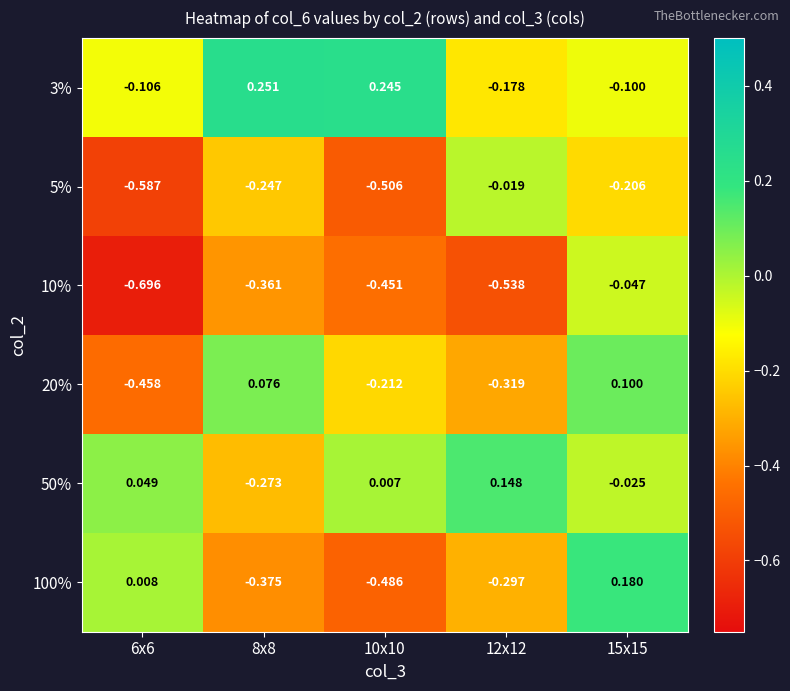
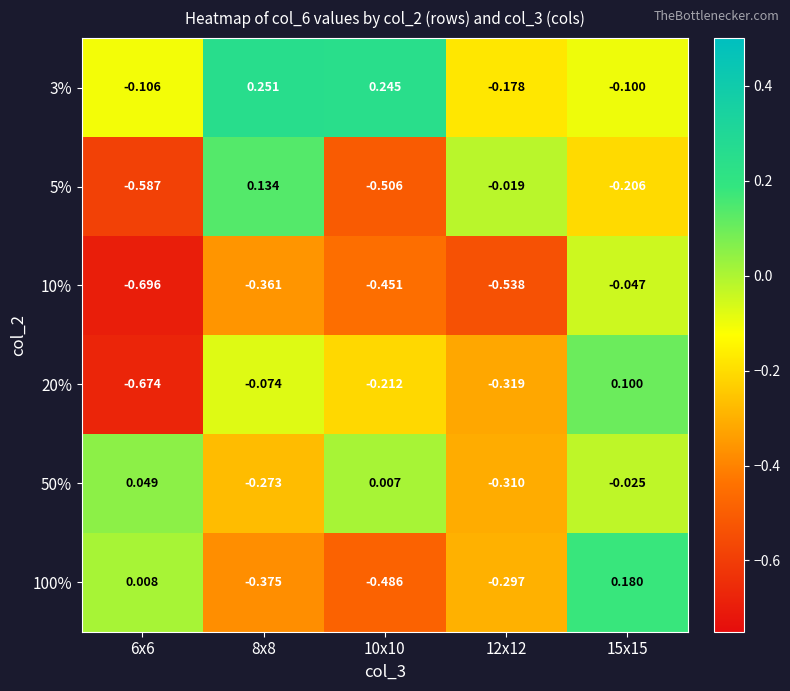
  {
    "3%": {
      "6x6": -0.106,
      "8x8": 0.251,
      "10x10": 0.245,
      "12x12": -0.178,
      "15x15": -0.100
    },
    "5%": {
      "6x6": -0.587,
-     "8x8": -0.247,
+     "8x8": 0.134,
      "10x10": -0.506,
      "12x12": -0.019,
      "15x15": -0.206
    },
    "10%": {
      "6x6": -0.696,
      "8x8": -0.361,
      "10x10": -0.451,
      "12x12": -0.538,
      "15x15": -0.047
    },
    "20%": {
-     "6x6": -0.458,
-     "8x8": 0.076,
+     "6x6": -0.674,
+     "8x8": -0.074,
      "10x10": -0.212,
      "12x12": -0.319,
      "15x15": 0.100
    },
    "50%": {
      "6x6": 0.049,
      "8x8": -0.273,
      "10x10": 0.007,
-     "12x12": 0.148,
+     "12x12": -0.310,
      "15x15": -0.025
    },
    "100%": {
      "6x6": 0.008,
      "8x8": -0.375,
      "10x10": -0.486,
      "12x12": -0.297,
      "15x15": 0.180
    }
  }
